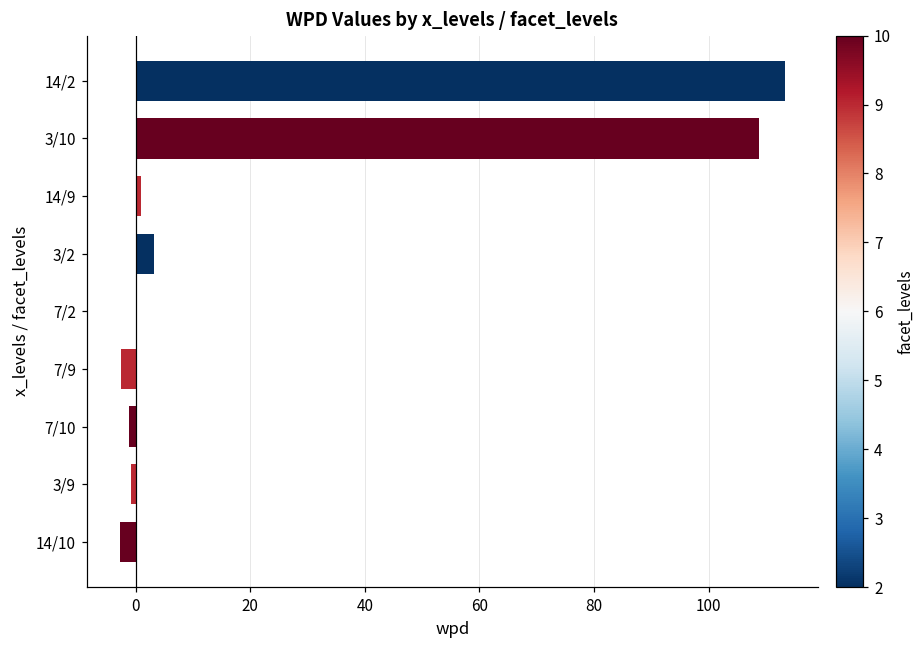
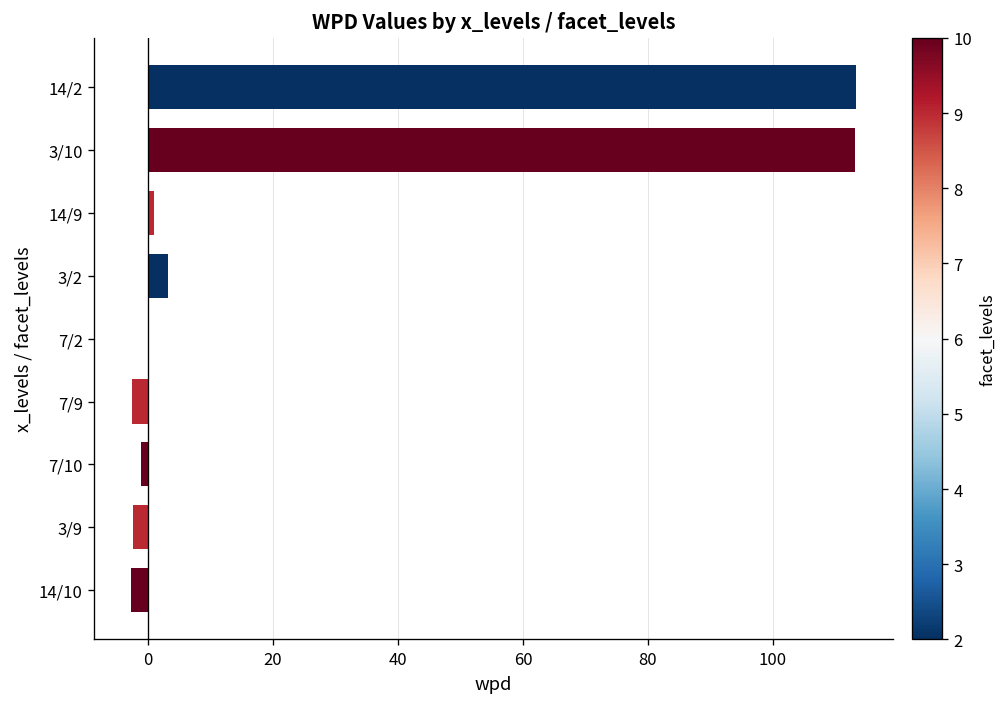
  {
    "14/2": 113,
-   "3/10": 109,
+   "3/10": 113,
    "14/9": 1,
    "3/2": 3,
    "7/9": -3,
    "7/10": -1,
-   "3/9": -1,
+   "3/9": -2,
    "14/10": -3
  }
